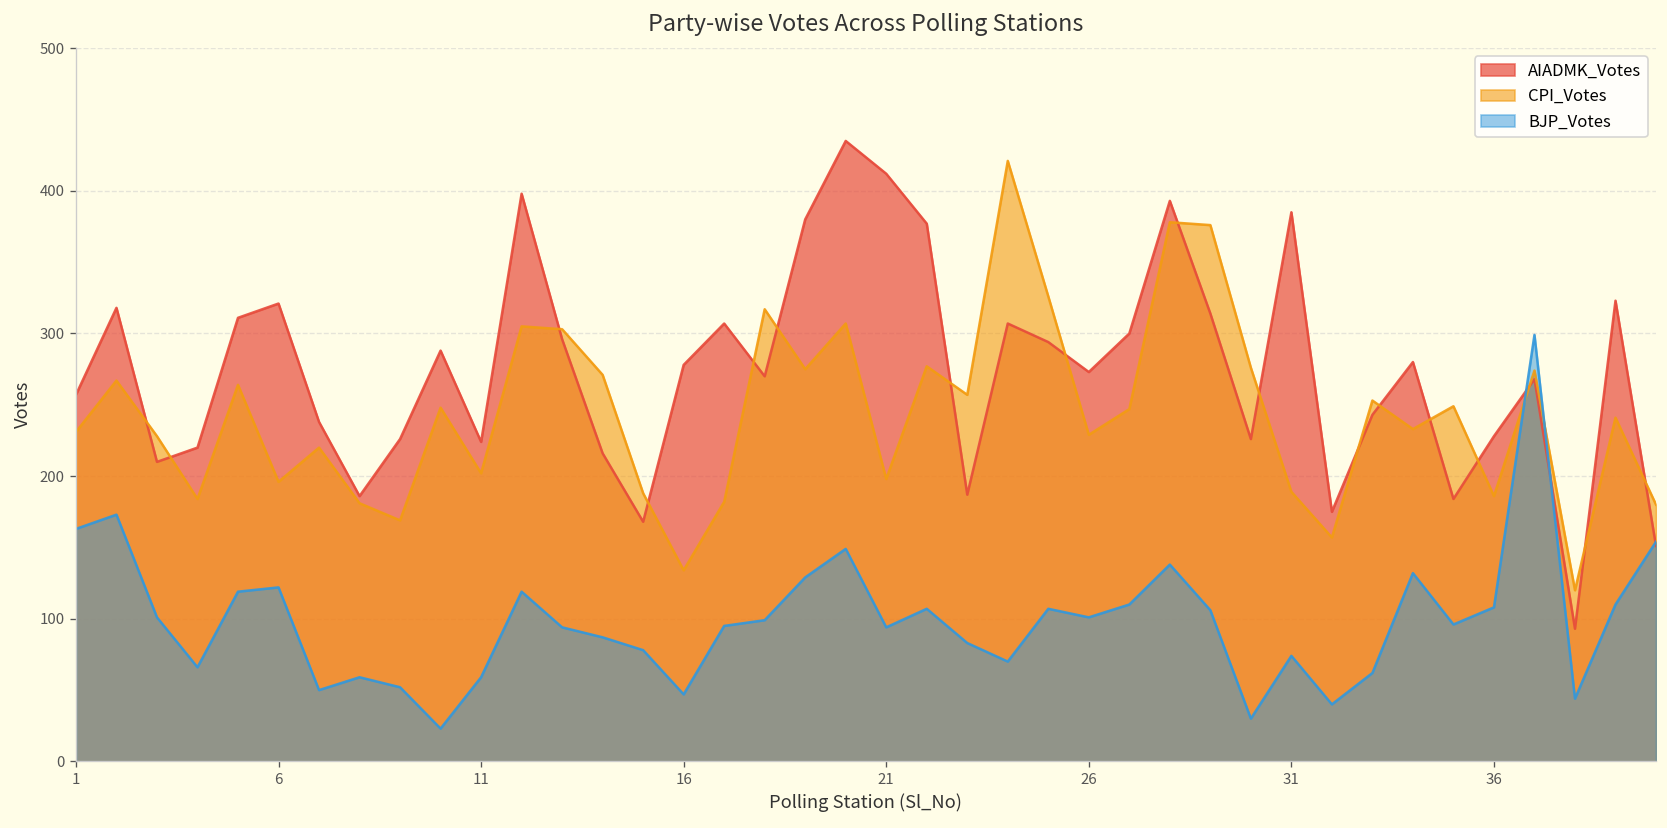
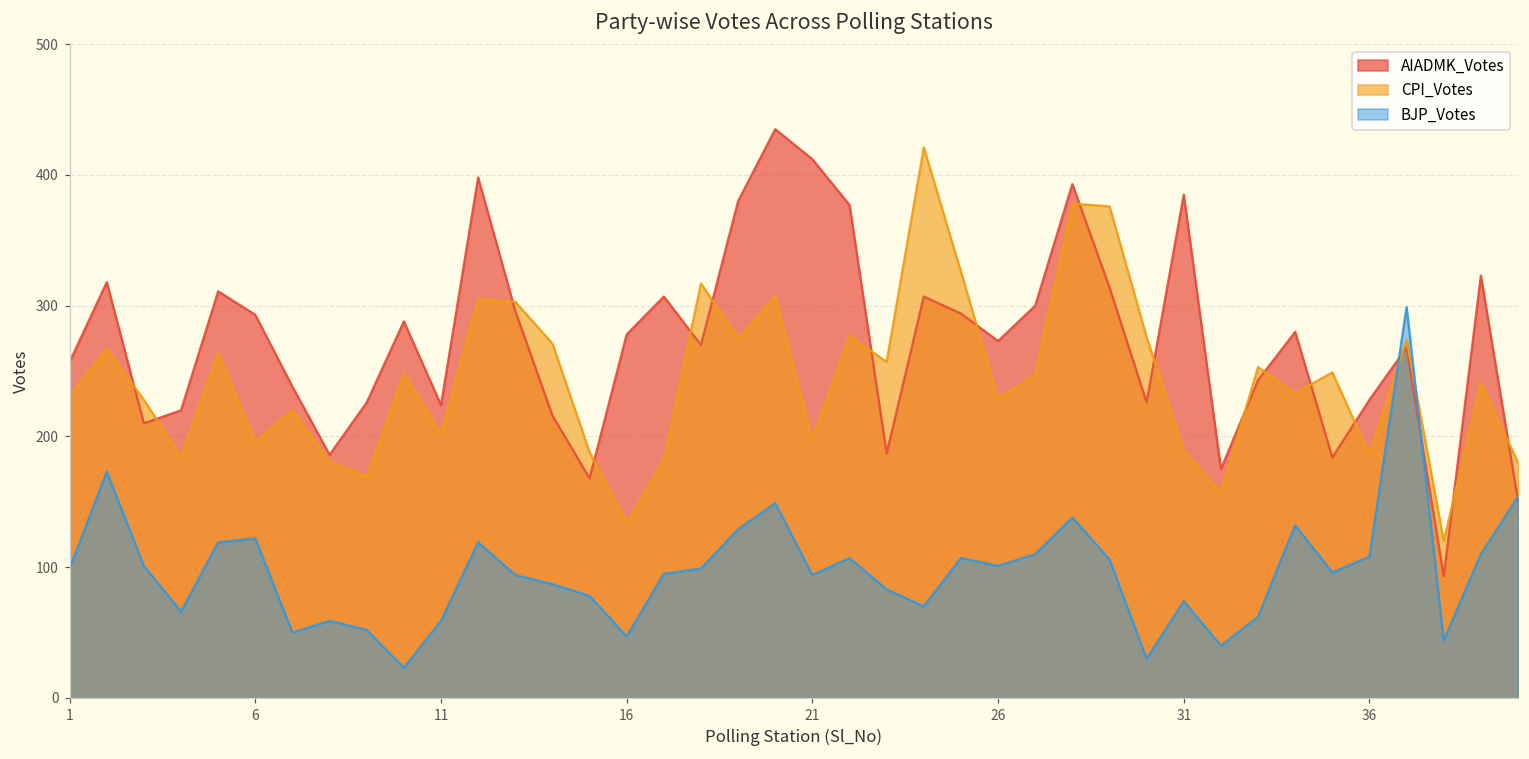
  {
    "AIADMK_Votes": {
      "1": 257,
-     "6": 321,
+     "6": 293,
      "11": 224,
      "16": 278,
      "21": 412,
      "26": 273,
      "31": 385,
      "36": 228
    },
    "CPI_Votes": {
      "1": 231,
      "6": 196,
      "11": 202,
      "16": 134,
      "21": 198,
      "26": 229,
      "31": 189,
      "36": 186
    },
    "BJP_Votes": {
-     "1": 163,
+     "1": 99,
      "6": 122,
      "11": 59,
      "16": 47,
      "21": 94,
      "26": 101,
      "31": 74,
      "36": 108
    }
  }
